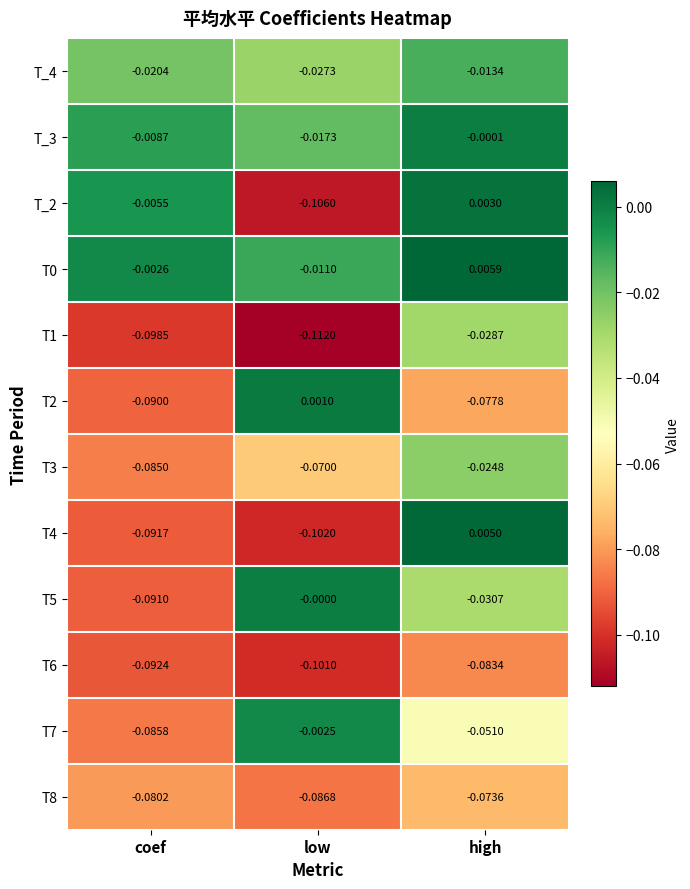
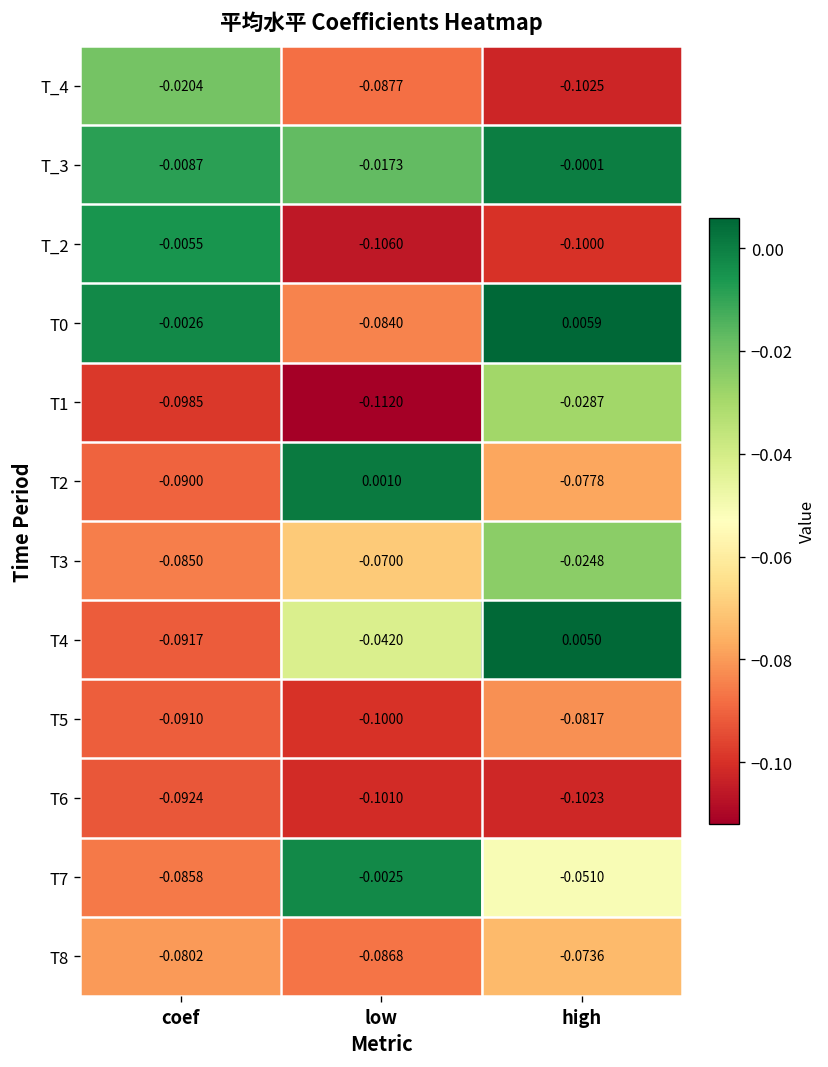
  {
    "T_4": {
      "coef": -0.0204,
-     "low": -0.0273,
-     "high": -0.0134
+     "low": -0.0877,
+     "high": -0.1025
    },
    "T_3": {
      "coef": -0.0087,
      "low": -0.0173,
      "high": -0.0001
    },
    "T_2": {
      "coef": -0.0055,
      "low": -0.1060,
-     "high": 0.0030
+     "high": -0.1000
    },
    "T0": {
      "coef": -0.0026,
-     "low": -0.0110,
+     "low": -0.0840,
      "high": 0.0059
    },
    "T1": {
      "coef": -0.0985,
      "low": -0.1120,
      "high": -0.0287
    },
    "T2": {
      "coef": -0.0900,
      "low": 0.0010,
      "high": -0.0778
    },
    "T3": {
      "coef": -0.0850,
      "low": -0.0700,
      "high": -0.0248
    },
    "T4": {
      "coef": -0.0917,
-     "low": -0.1020,
+     "low": -0.0420,
      "high": 0.0050
    },
    "T5": {
      "coef": -0.0910,
-     "low": -0.0000,
-     "high": -0.0307
+     "low": -0.1000,
+     "high": -0.0817
    },
    "T6": {
      "coef": -0.0924,
      "low": -0.1010,
-     "high": -0.0834
+     "high": -0.1023
    },
    "T7": {
      "coef": -0.0858,
      "low": -0.0025,
      "high": -0.0510
    },
    "T8": {
      "coef": -0.0802,
      "low": -0.0868,
      "high": -0.0736
    }
  }
